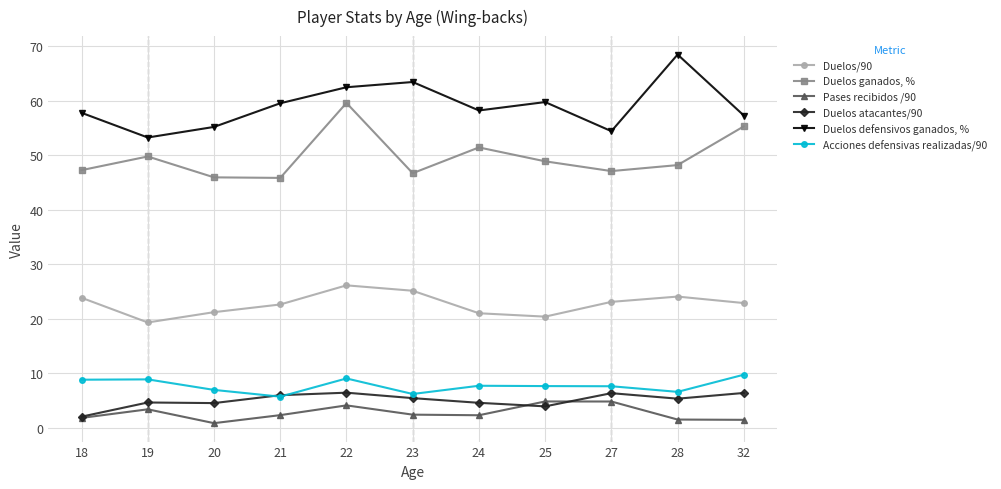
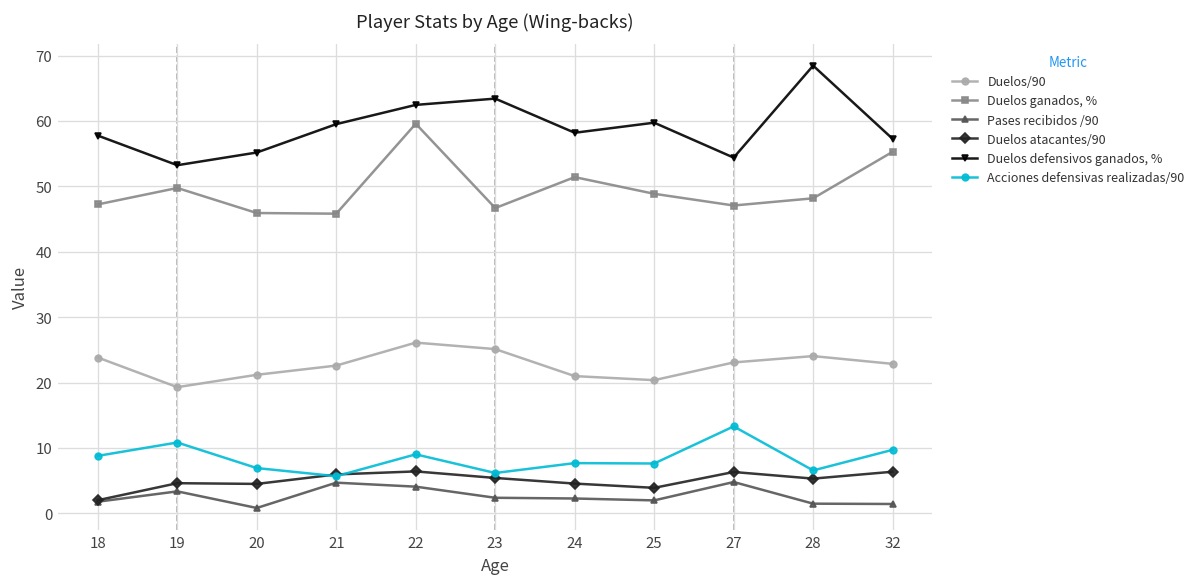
  {
    "Pases recibidos /90": {
      "19": 3,
      "20": 1,
-     "21": 2,
+     "21": 5,
      "22": 4,
      "23": 2,
      "24": 2,
-     "25": 5,
+     "25": 2,
      "27": 5,
      "28": 1,
      "32": 1
    },
    "Acciones defensivas realizadas/90": {
      "18": 9,
-     "19": 9,
+     "19": 11,
      "20": 7,
      "22": 9,
      "23": 6,
      "24": 8,
      "25": 8,
-     "27": 8,
+     "27": 13,
      "28": 7,
      "32": 10
    }
  }
